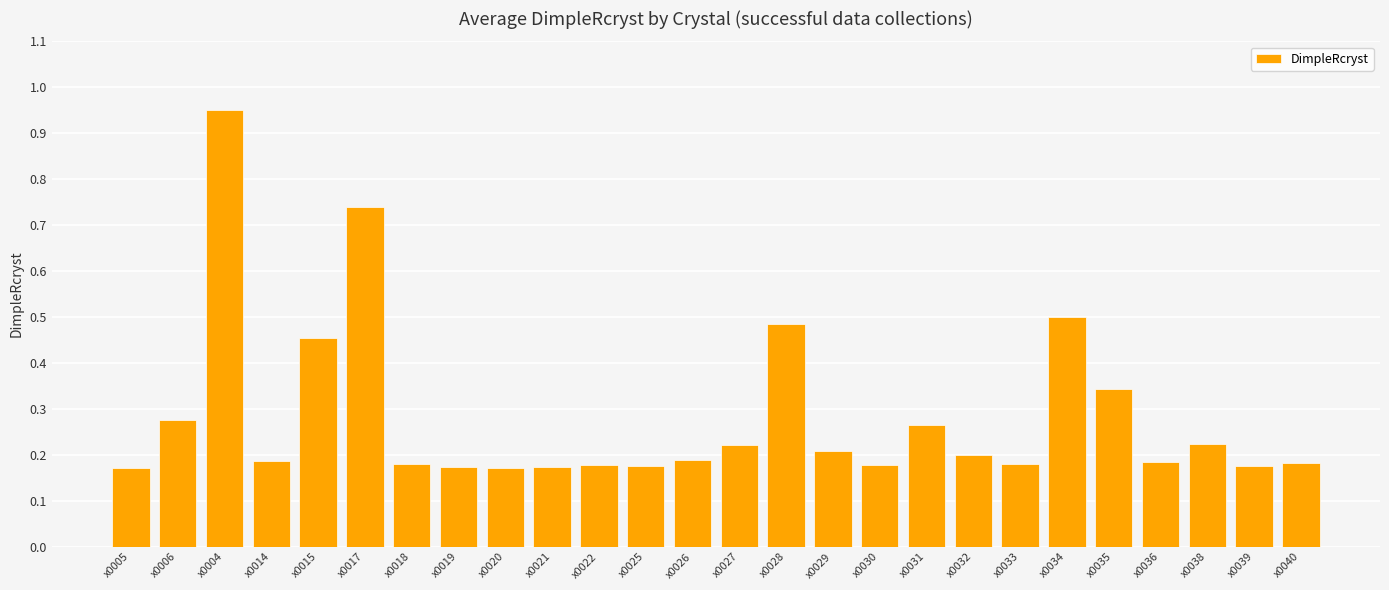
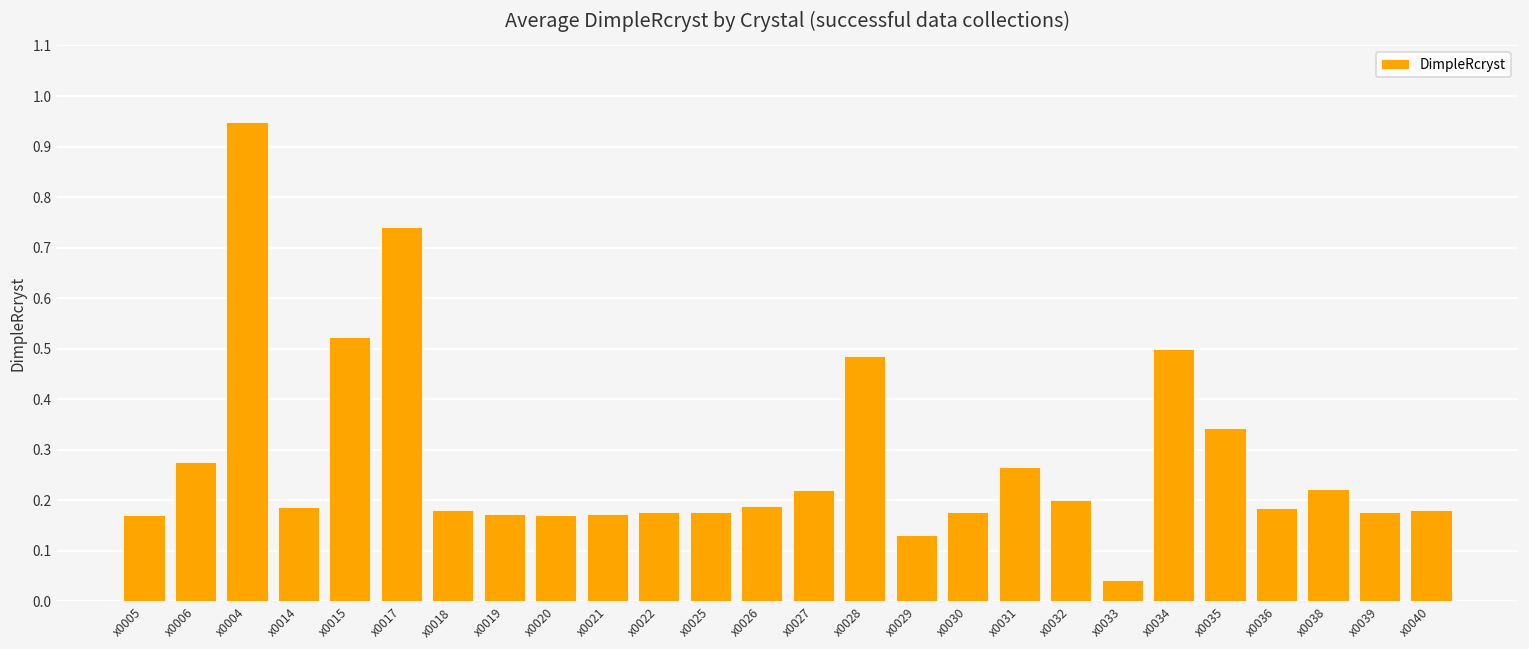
  {
    "x0005": 0.17,
    "x0006": 0.28,
    "x0004": 0.95,
    "x0014": 0.19,
-   "x0015": 0.45,
+   "x0015": 0.52,
    "x0017": 0.74,
    "x0018": 0.18,
    "x0019": 0.17,
    "x0020": 0.17,
    "x0021": 0.17,
    "x0022": 0.18,
    "x0025": 0.18,
    "x0026": 0.19,
    "x0027": 0.22,
    "x0028": 0.49,
-   "x0029": 0.21,
+   "x0029": 0.13,
    "x0030": 0.18,
    "x0031": 0.27,
    "x0032": 0.20,
-   "x0033": 0.18,
+   "x0033": 0.04,
    "x0034": 0.50,
    "x0035": 0.34,
    "x0036": 0.19,
    "x0038": 0.22,
    "x0039": 0.18,
    "x0040": 0.18
  }
